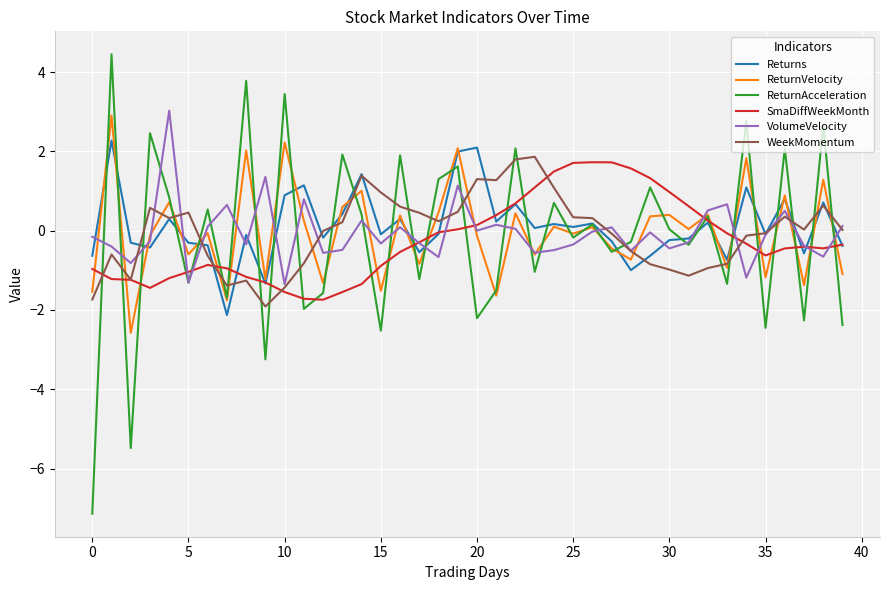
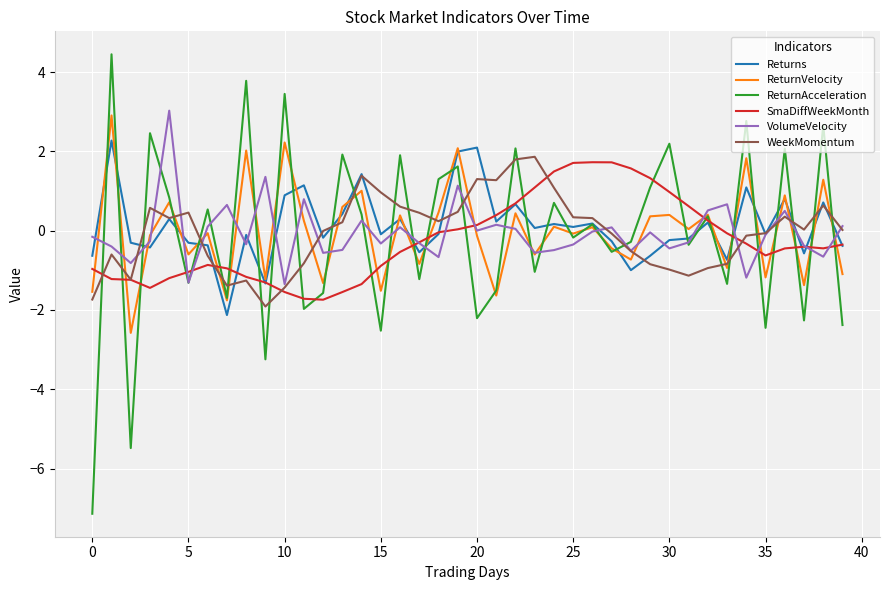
  {
    "Returns": {
      "0": -0.6,
      "5": -0.3,
      "10": 0.9,
      "15": -0.1,
      "20": 2.1,
      "25": 0.1,
      "30": -0.2
    },
    "ReturnVelocity": {
      "0": -1.5,
      "5": -0.6,
      "10": 2.2,
      "15": -1.5,
      "20": -0.1,
      "25": -0.1,
      "30": 0.4,
      "35": -1.2
    },
    "ReturnAcceleration": {
      "0": -7.1,
      "10": 3.4,
      "15": -2.5,
      "20": -2.2,
      "25": -0.2,
-     "30": 0.0,
+     "30": 2.2,
      "35": -2.5
    },
    "SmaDiffWeekMonth": {
      "0": -1.0,
      "5": -1.0,
      "10": -1.5,
      "15": -0.9,
      "20": 0.1,
      "25": 1.7,
      "30": 1.0,
      "35": -0.6
    },
    "VolumeVelocity": {
      "0": -0.2,
      "10": -1.4,
      "15": -0.3,
      "20": 0.0,
      "25": -0.3,
      "30": -0.4
    },
    "WeekMomentum": {
      "0": -1.7,
      "5": 0.5,
      "10": -1.4,
      "15": 1.0,
      "20": 1.3,
      "25": 0.3,
      "30": -1.0
    }
  }
